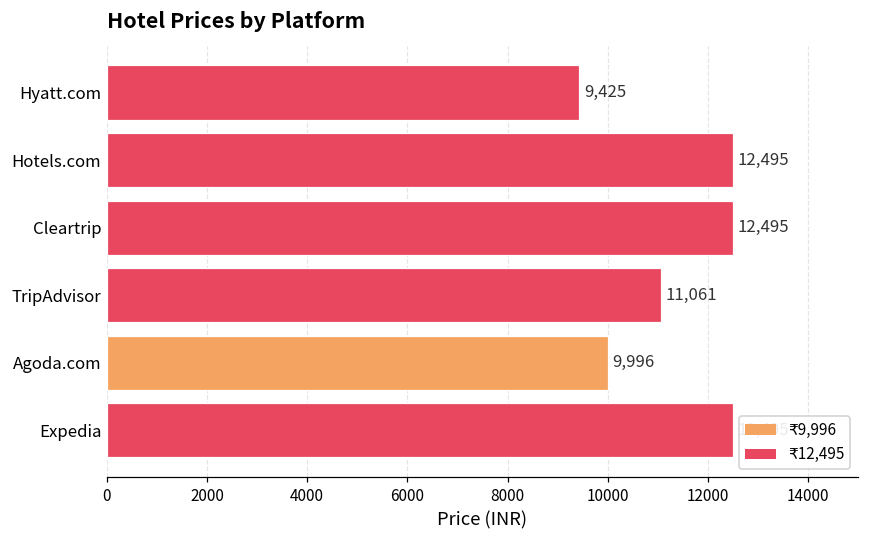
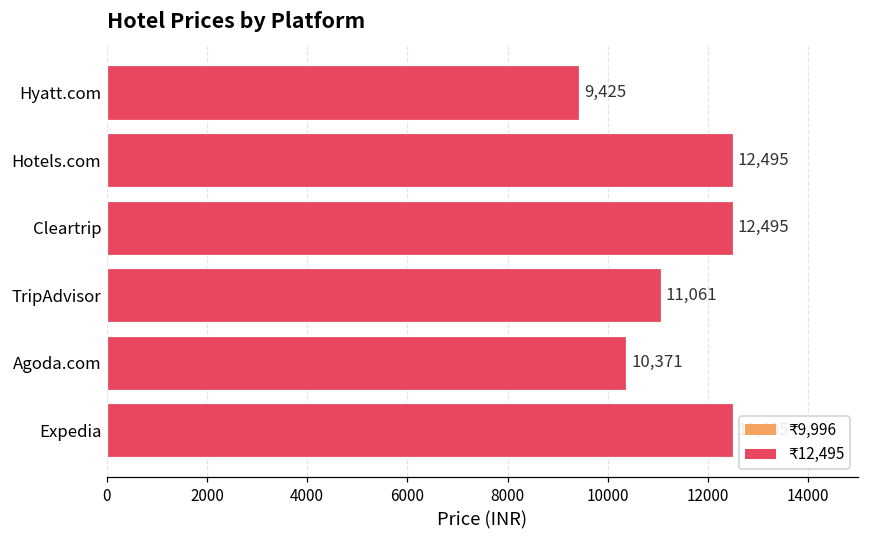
  {
    "Hyatt.com": "9,425",
    "Hotels.com": "12,495",
    "Cleartrip": "12,495",
    "TripAdvisor": "11,061",
-   "Agoda.com": "9,996"
+   "Agoda.com": "10,371"
  }
